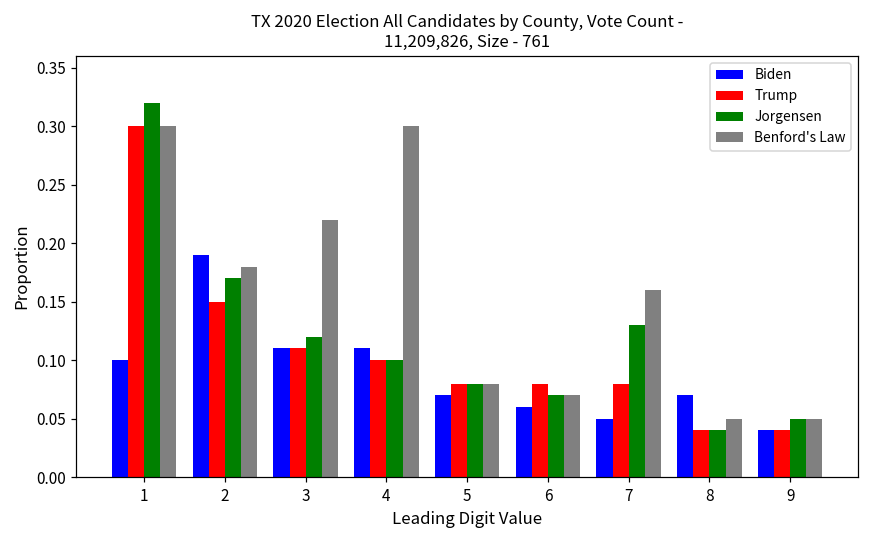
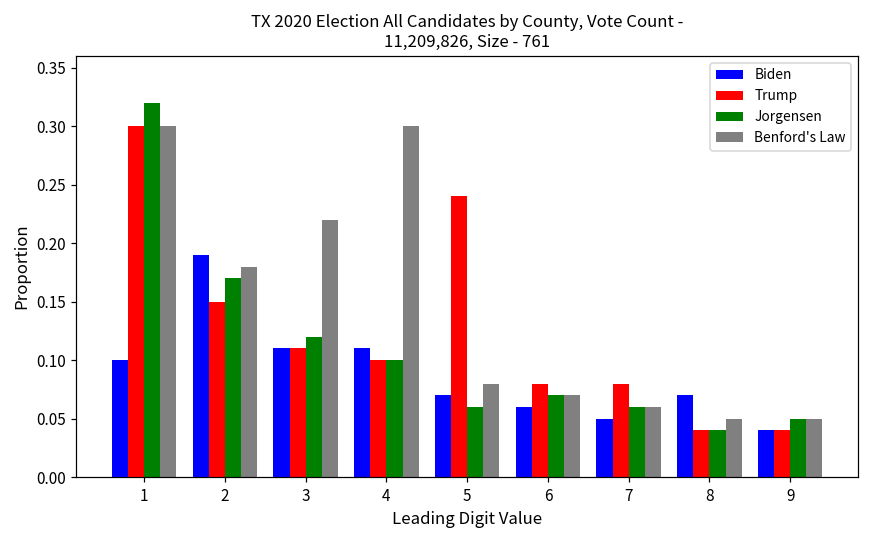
  {
    "Biden": {
      "1": 0.10,
      "2": 0.19,
      "3": 0.11,
      "4": 0.11,
      "5": 0.07,
      "6": 0.06,
      "7": 0.05,
      "8": 0.07,
      "9": 0.04
    },
    "Trump": {
      "1": 0.30,
      "2": 0.15,
      "3": 0.11,
      "4": 0.10,
-     "5": 0.08,
+     "5": 0.24,
      "6": 0.08,
      "7": 0.08,
      "8": 0.04,
      "9": 0.04
    },
    "Jorgensen": {
      "1": 0.32,
      "2": 0.17,
      "3": 0.12,
      "4": 0.10,
-     "5": 0.08,
+     "5": 0.06,
      "6": 0.07,
-     "7": 0.13,
+     "7": 0.06,
      "8": 0.04,
      "9": 0.05
    },
    "Benford's Law": {
      "1": 0.30,
      "2": 0.18,
      "3": 0.22,
      "4": 0.30,
      "5": 0.08,
      "6": 0.07,
-     "7": 0.16,
+     "7": 0.06,
      "8": 0.05,
      "9": 0.05
    }
  }
